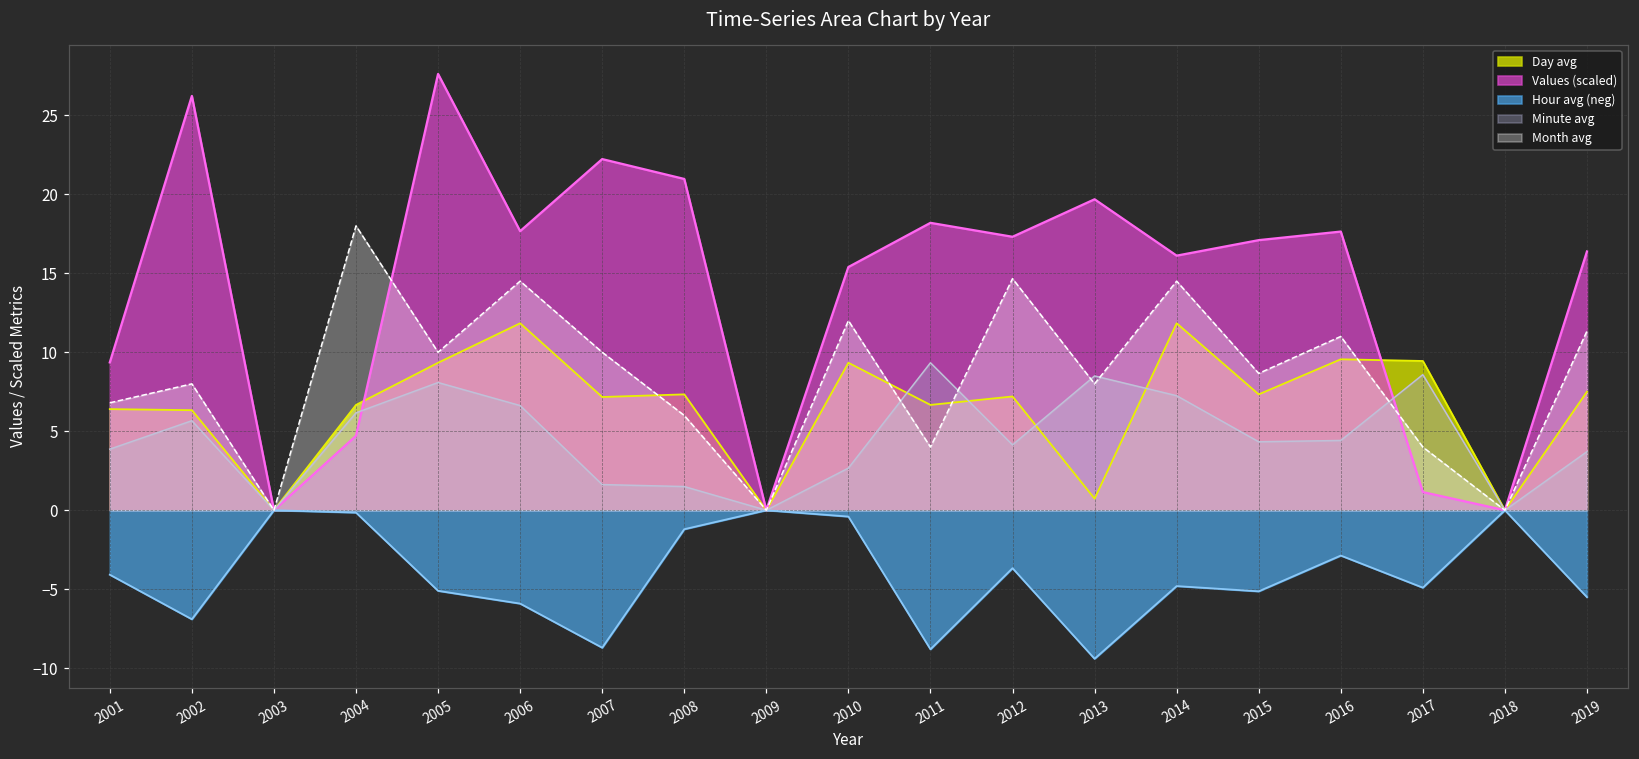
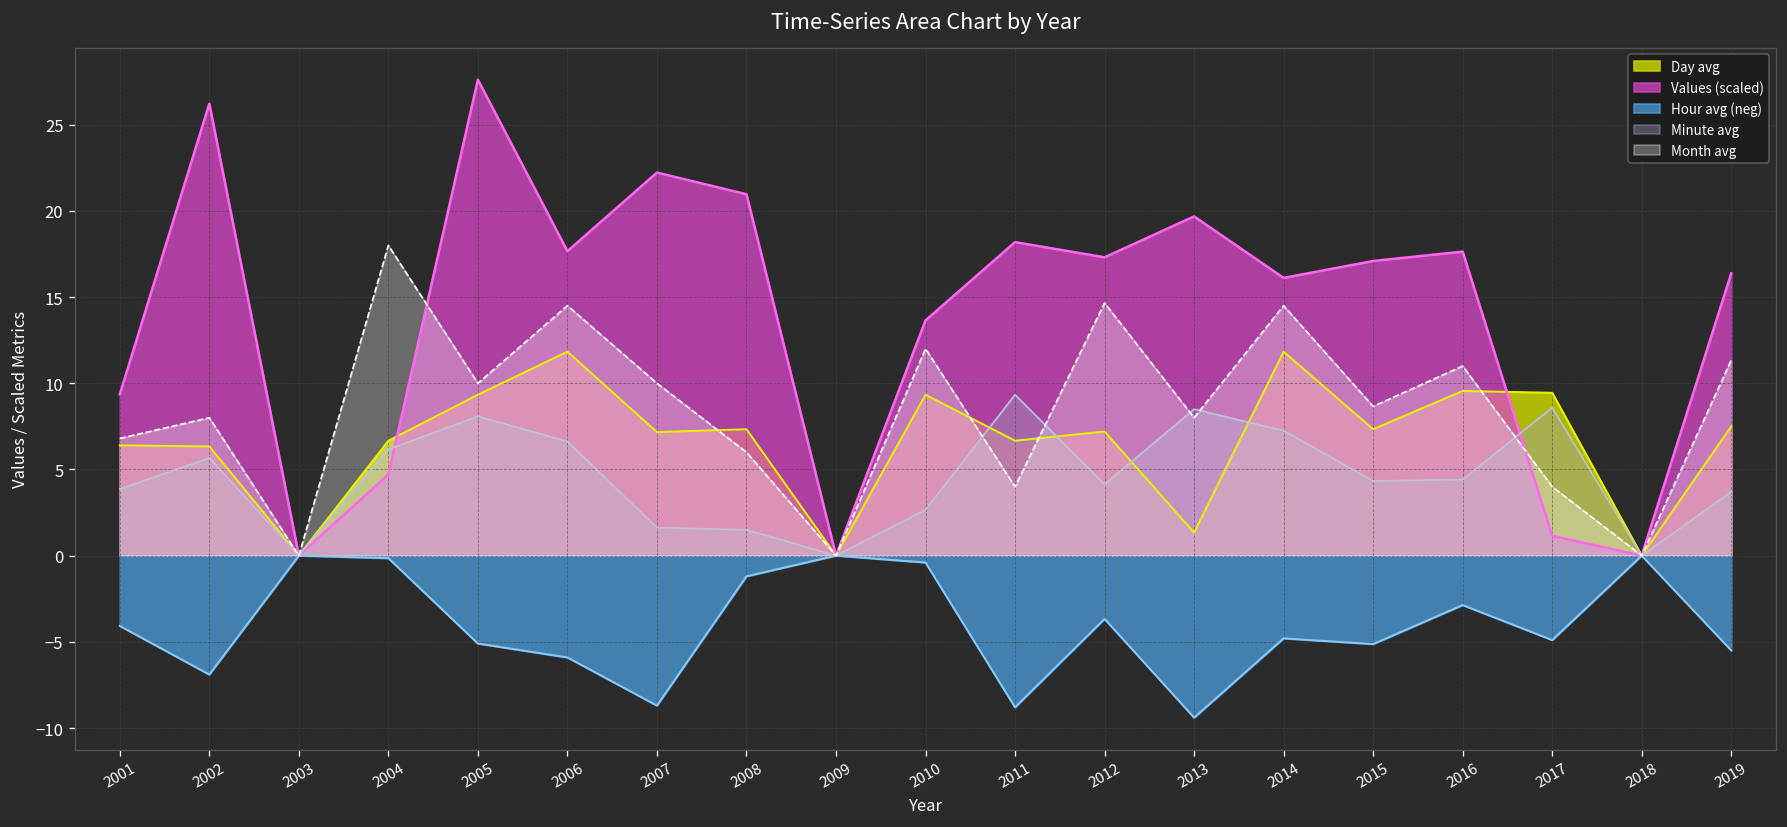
  {
    "Day avg": {
      "2001": 6.4,
      "2002": 6.3,
      "2004": 6.7,
      "2005": 9.3,
      "2006": 11.8,
      "2007": 7.2,
      "2008": 7.3,
      "2010": 9.3,
      "2011": 6.7,
      "2012": 7.2,
-     "2013": 0.7,
+     "2013": 1.3,
      "2014": 11.8,
      "2015": 7.3,
      "2016": 9.6,
      "2017": 9.4,
      "2019": 7.5
    },
    "Values (scaled)": {
      "2001": 9.4,
      "2002": 26.2,
      "2004": 4.7,
      "2005": 27.6,
      "2006": 17.7,
      "2007": 22.2,
      "2008": 21.0,
-     "2010": 15.4,
+     "2010": 13.6,
      "2011": 18.2,
      "2012": 17.3,
      "2013": 19.7,
      "2014": 16.1,
      "2015": 17.1,
      "2016": 17.6,
      "2017": 1.1,
      "2019": 16.4
    }
  }
